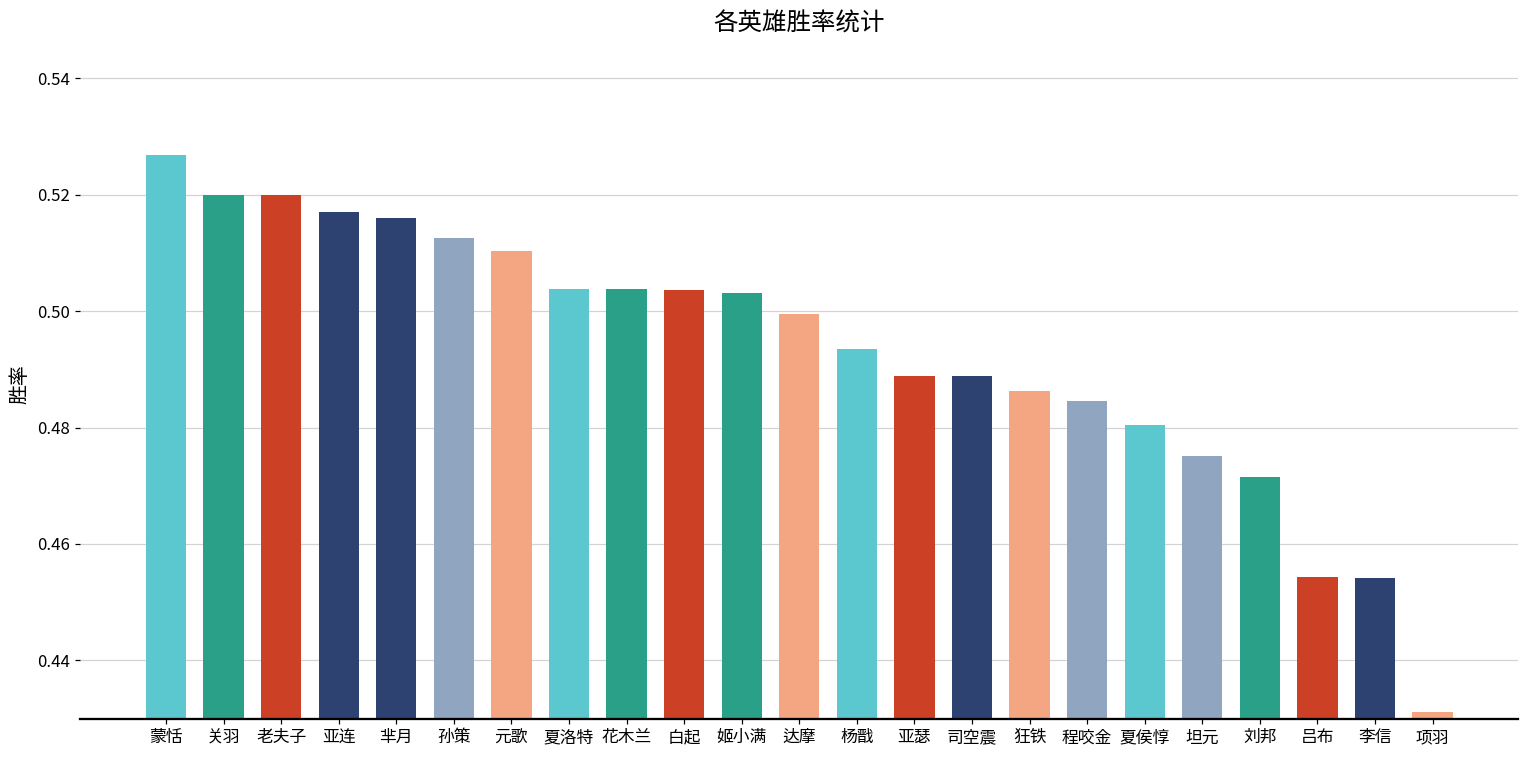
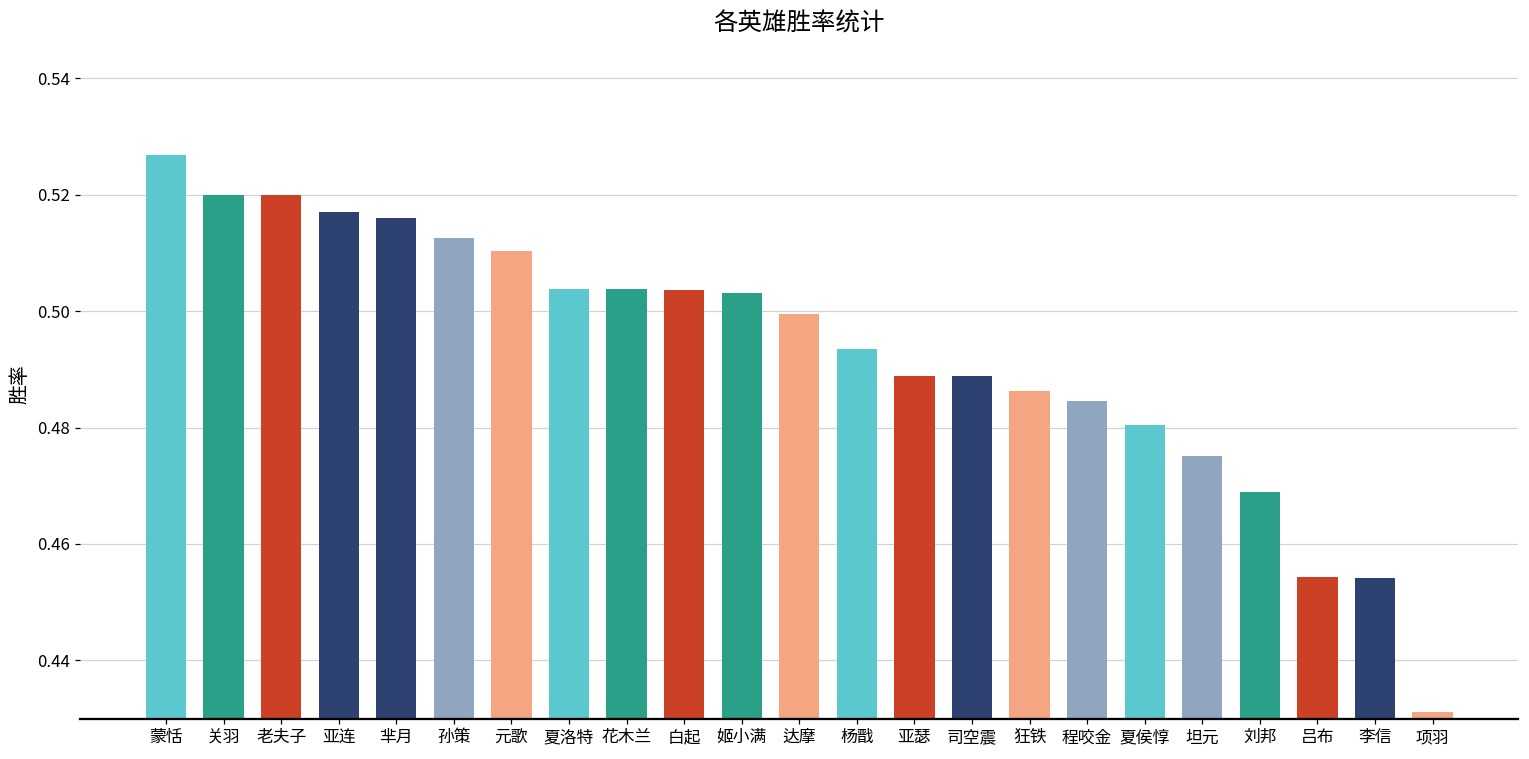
  {
    "蒙恬": 0.527,
    "关羽": 0.520,
    "老夫子": 0.520,
    "亚连": 0.517,
    "芈月": 0.516,
    "孙策": 0.513,
    "元歌": 0.510,
    "夏洛特": 0.504,
    "花木兰": 0.504,
    "白起": 0.504,
    "姬小满": 0.503,
    "达摩": 0.499,
    "杨戬": 0.494,
    "亚瑟": 0.489,
    "司空震": 0.489,
    "狂铁": 0.486,
    "程咬金": 0.484,
    "夏侯惇": 0.480,
    "坦元": 0.475,
-   "刘邦": 0.472,
+   "刘邦": 0.469,
    "吕布": 0.454,
    "李信": 0.454,
    "项羽": 0.431
  }
